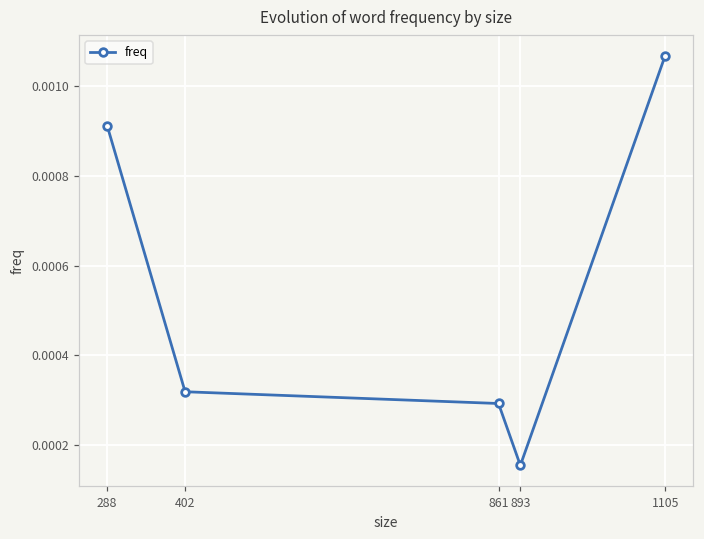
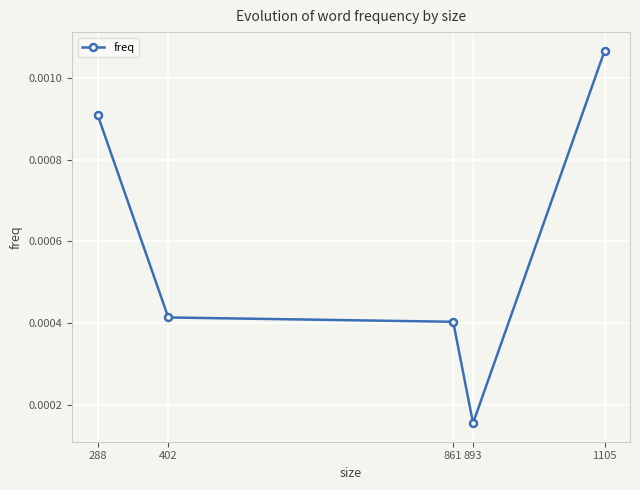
  {
    "288": 0.00091,
-   "402": 0.00032,
-   "861": 0.00029,
+   "402": 0.00041,
+   "861": 0.00040,
    "893": 0.00016,
    "1105": 0.00107
  }
